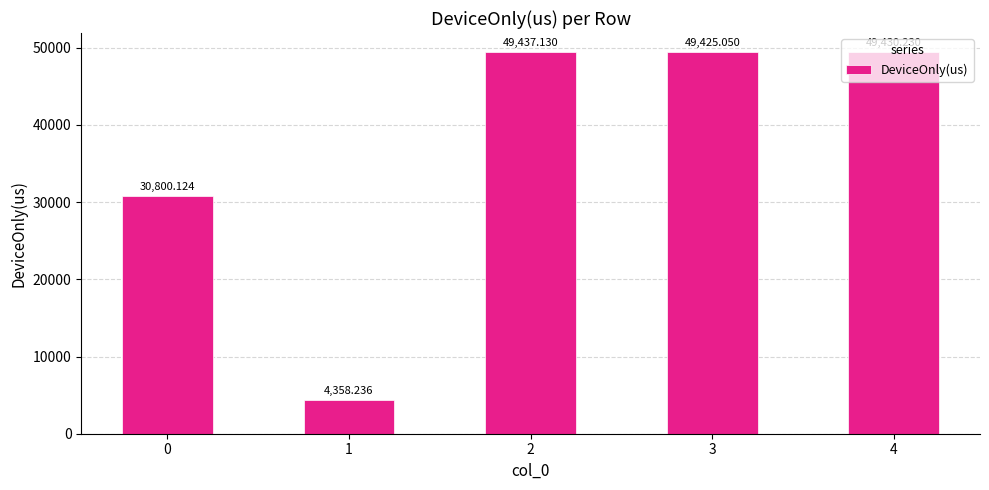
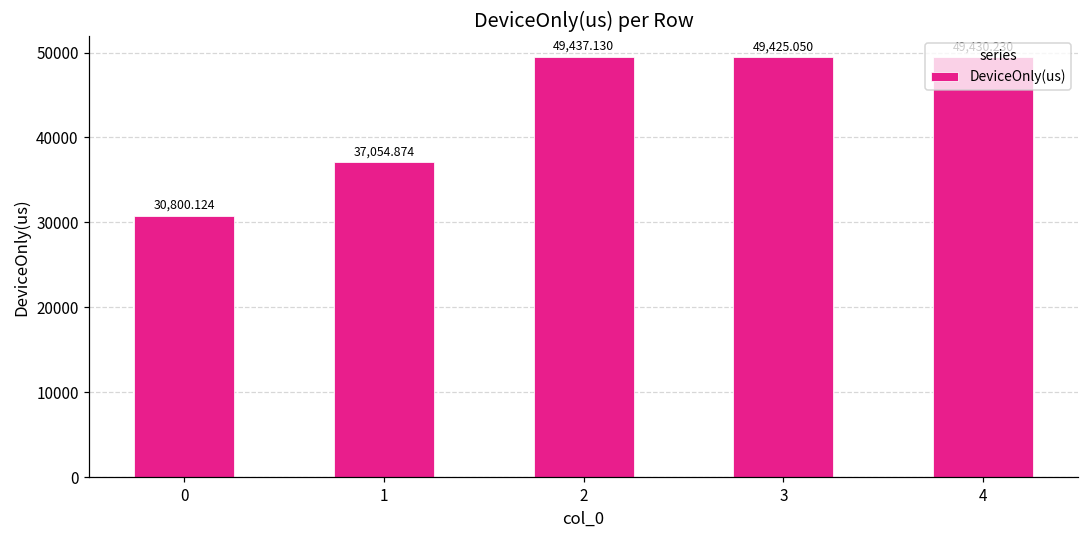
  {
    "0": "30,800.124",
-   "1": "4,358.236",
+   "1": "37,054.874",
    "2": "49,437.130",
    "3": "49,425.050"
  }
